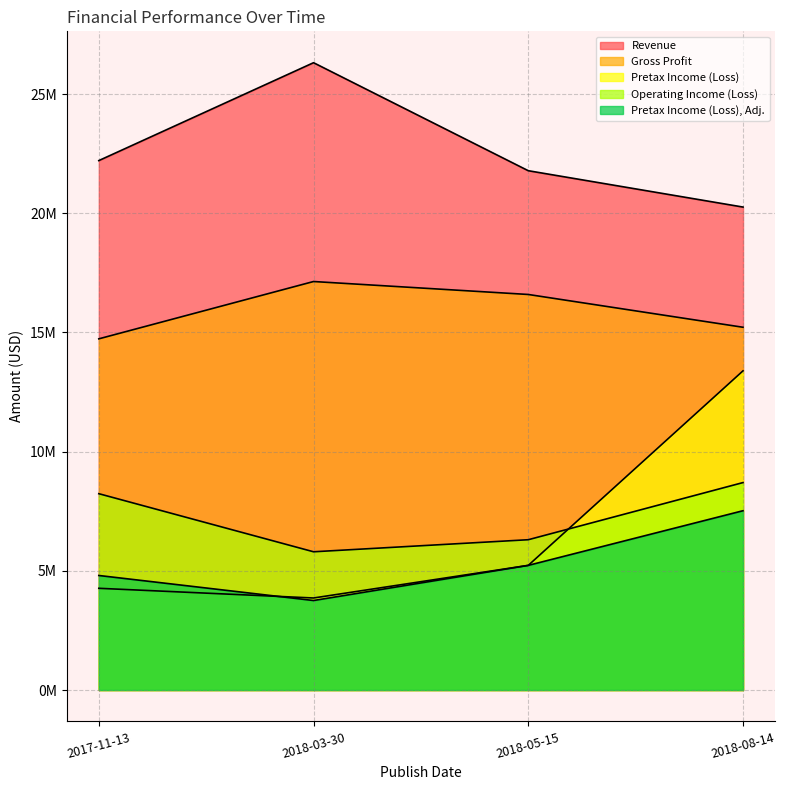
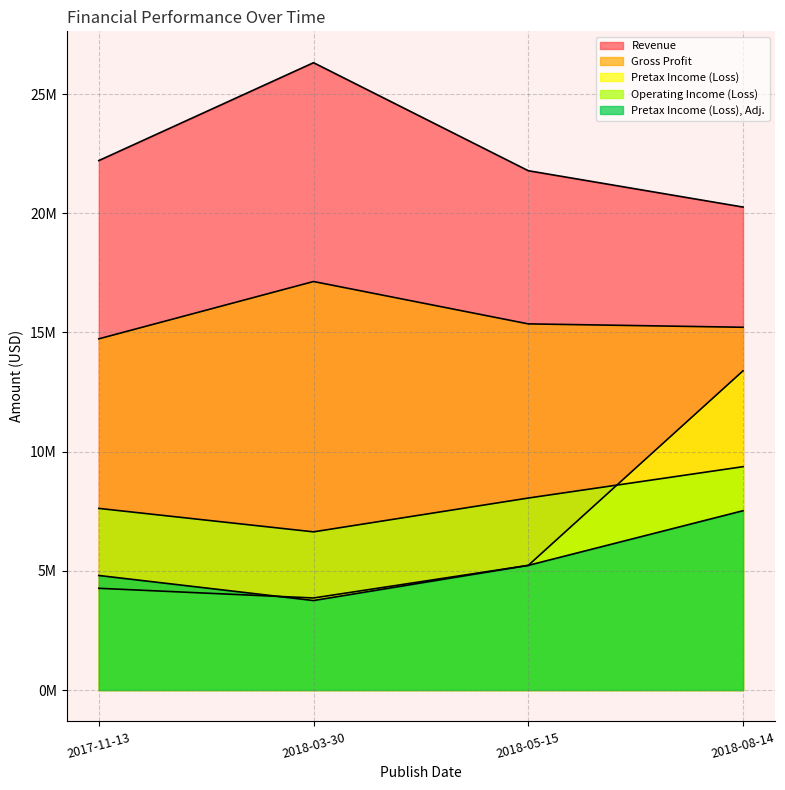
  {
    "Revenue": {
      "2017-11-13": 22200000,
      "2018-03-30": 26300000,
      "2018-05-15": 21800000,
      "2018-08-14": 20300000
    },
    "Gross Profit": {
      "2017-11-13": 14700000,
      "2018-03-30": 17100000,
-     "2018-05-15": 16600000,
+     "2018-05-15": 15400000,
      "2018-08-14": 15200000
    },
    "Pretax Income (Loss)": {
      "2017-11-13": 4300000,
      "2018-08-14": 13400000
    },
    "Operating Income (Loss)": {
-     "2017-11-13": 8200000,
-     "2018-03-30": 5800000,
-     "2018-05-15": 6300000,
-     "2018-08-14": 8700000
+     "2017-11-13": 7600000,
+     "2018-03-30": 6600000,
+     "2018-05-15": 8100000,
+     "2018-08-14": 9400000
    },
    "Pretax Income (Loss), Adj.": {
      "2017-11-13": 4800000,
      "2018-08-14": 7500000
    }
  }
